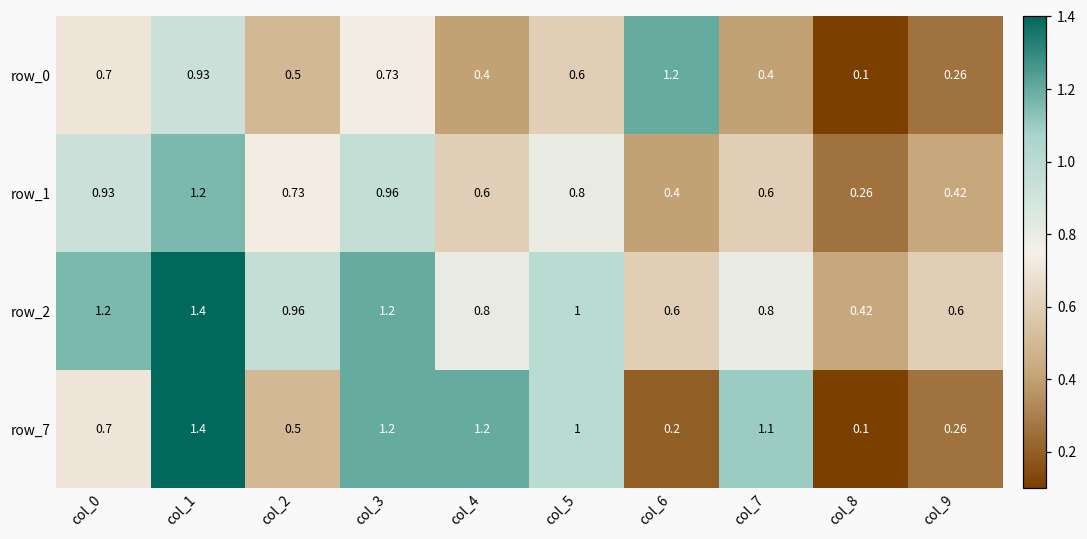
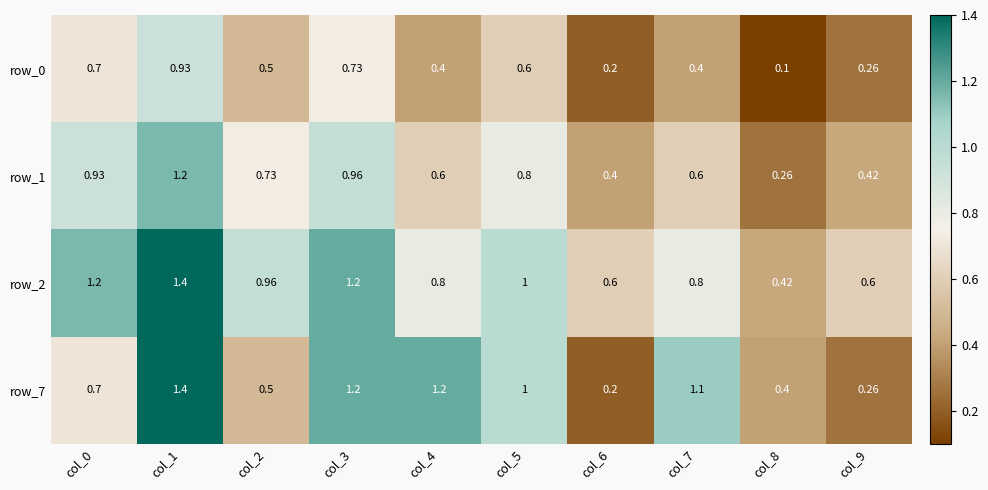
  {
    "row_0": {
      "col_0": 0.7,
      "col_1": 0.93,
      "col_2": 0.5,
      "col_3": 0.73,
      "col_4": 0.4,
      "col_5": 0.6,
-     "col_6": 1.2,
+     "col_6": 0.2,
      "col_7": 0.4,
      "col_8": 0.1,
      "col_9": 0.26
    },
    "row_1": {
      "col_0": 0.93,
      "col_1": 1.2,
      "col_2": 0.73,
      "col_3": 0.96,
      "col_4": 0.6,
      "col_5": 0.8,
      "col_6": 0.4,
      "col_7": 0.6,
      "col_8": 0.26,
      "col_9": 0.42
    },
    "row_2": {
      "col_0": 1.2,
      "col_1": 1.4,
      "col_2": 0.96,
      "col_3": 1.2,
      "col_4": 0.8,
      "col_5": 1,
      "col_6": 0.6,
      "col_7": 0.8,
      "col_8": 0.42,
      "col_9": 0.6
    },
    "row_7": {
      "col_0": 0.7,
      "col_1": 1.4,
      "col_2": 0.5,
      "col_3": 1.2,
      "col_4": 1.2,
      "col_5": 1,
      "col_6": 0.2,
      "col_7": 1.1,
-     "col_8": 0.1,
+     "col_8": 0.4,
      "col_9": 0.26
    }
  }
